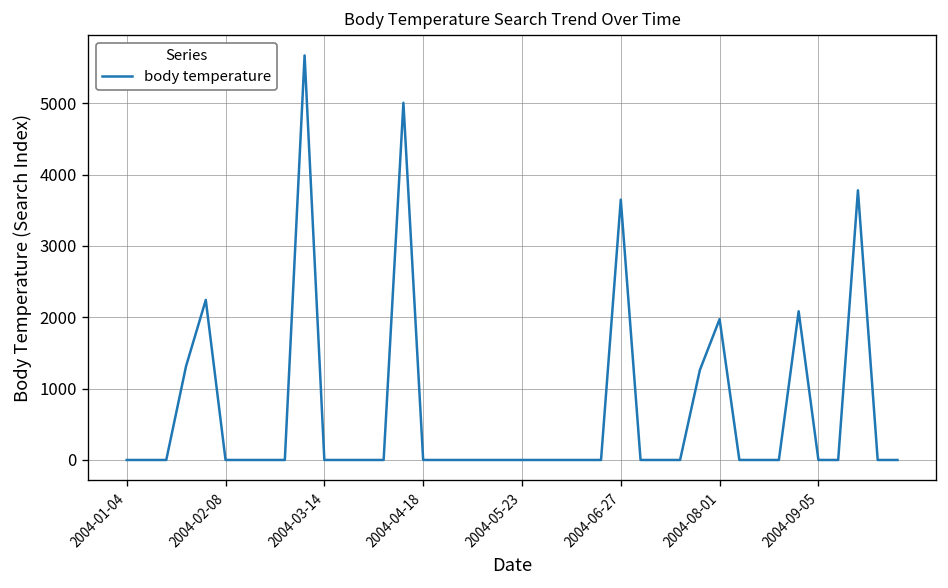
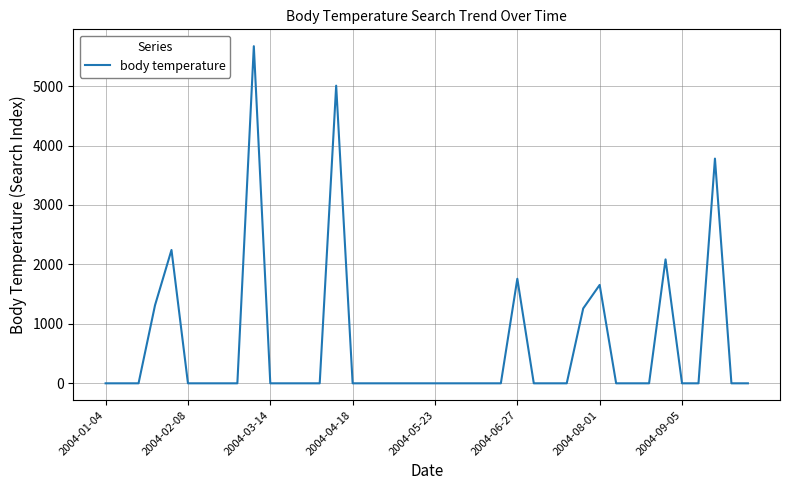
  {
    "2004-01-04": 0,
    "2004-02-08": 0,
    "2004-03-14": 0,
    "2004-04-18": 0,
    "2004-05-23": 0,
-   "2004-06-27": 3600,
-   "2004-08-01": 2000,
+   "2004-06-27": 1800,
+   "2004-08-01": 1700,
    "2004-09-05": 0
  }
